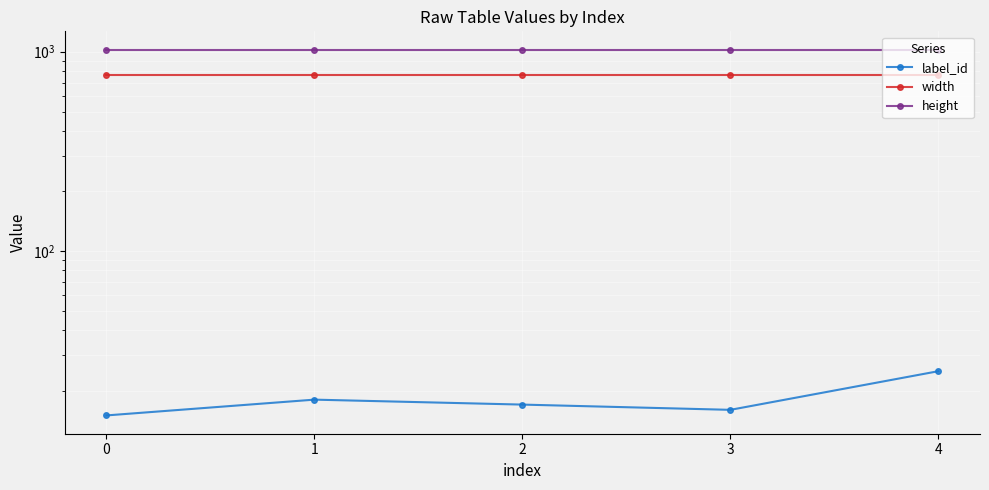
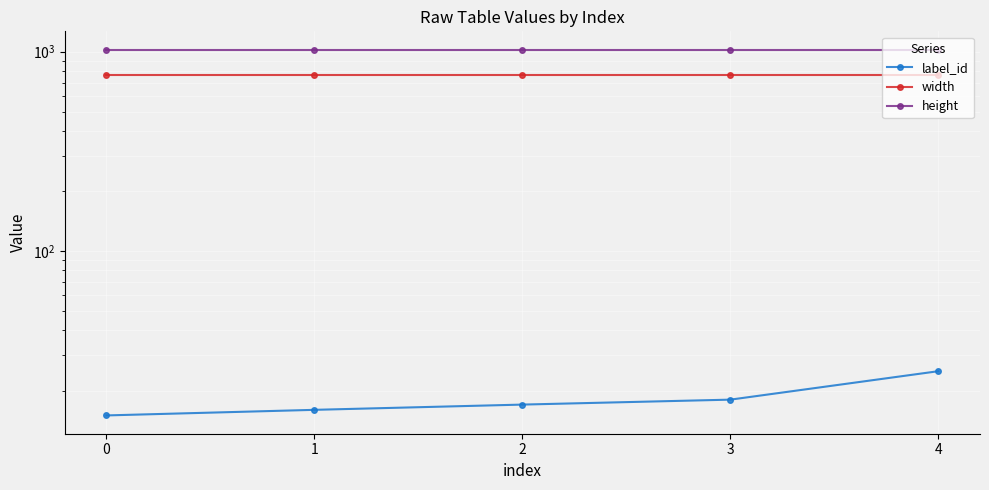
  {
    "label_id": {
      "0": 15,
-     "1": 18,
+     "1": 16,
      "2": 17,
-     "3": 16,
+     "3": 18,
      "4": 25
    },
    "width": {
      "0": 770,
      "1": 770,
      "2": 770,
      "3": 770
    },
    "height": {
      "0": 1000,
      "1": 1000,
      "2": 1000,
      "3": 1000
    }
  }
